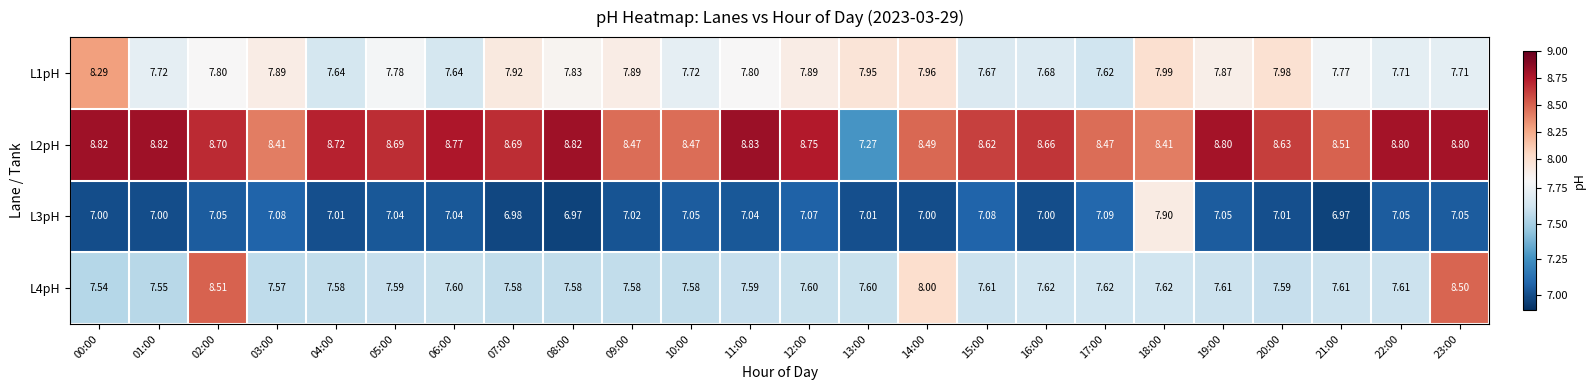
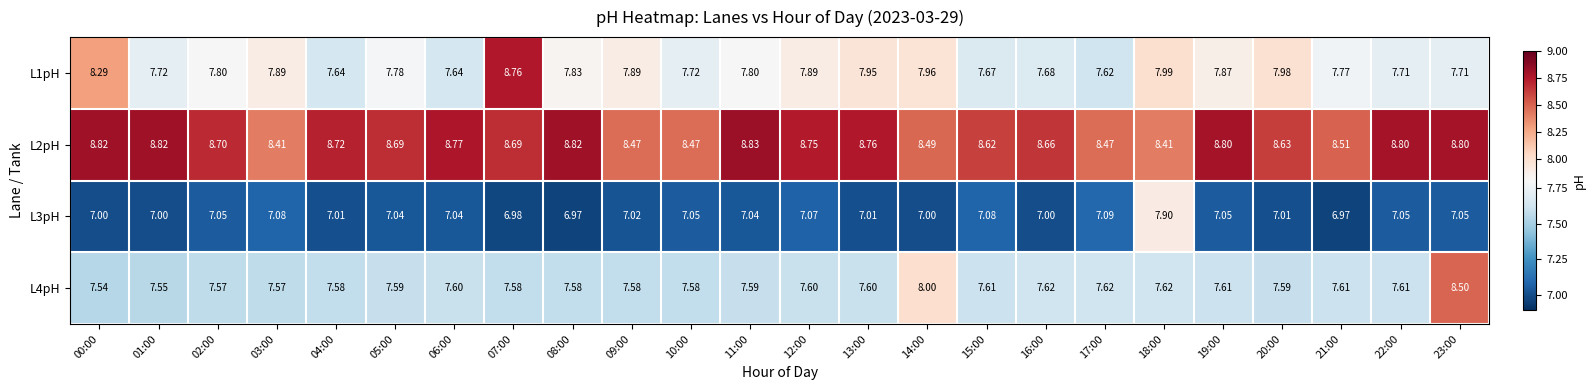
  {
    "L1pH": {
      "00:00": 8.29,
      "01:00": 7.72,
      "02:00": 7.80,
      "03:00": 7.89,
      "04:00": 7.64,
      "05:00": 7.78,
      "06:00": 7.64,
-     "07:00": 7.92,
+     "07:00": 8.76,
      "08:00": 7.83,
      "09:00": 7.89,
      "10:00": 7.72,
      "11:00": 7.80,
      "12:00": 7.89,
      "13:00": 7.95,
      "14:00": 7.96,
      "15:00": 7.67,
      "16:00": 7.68,
      "17:00": 7.62,
      "18:00": 7.99,
      "19:00": 7.87,
      "20:00": 7.98,
      "21:00": 7.77,
      "22:00": 7.71,
      "23:00": 7.71
    },
    "L2pH": {
      "00:00": 8.82,
      "01:00": 8.82,
      "02:00": 8.70,
      "03:00": 8.41,
      "04:00": 8.72,
      "05:00": 8.69,
      "06:00": 8.77,
      "07:00": 8.69,
      "08:00": 8.82,
      "09:00": 8.47,
      "10:00": 8.47,
      "11:00": 8.83,
      "12:00": 8.75,
-     "13:00": 7.27,
+     "13:00": 8.76,
      "14:00": 8.49,
      "15:00": 8.62,
      "16:00": 8.66,
      "17:00": 8.47,
      "18:00": 8.41,
      "19:00": 8.80,
      "20:00": 8.63,
      "21:00": 8.51,
      "22:00": 8.80,
      "23:00": 8.80
    },
    "L3pH": {
      "00:00": 7.00,
      "01:00": 7.00,
      "02:00": 7.05,
      "03:00": 7.08,
      "04:00": 7.01,
      "05:00": 7.04,
      "06:00": 7.04,
      "07:00": 6.98,
      "08:00": 6.97,
      "09:00": 7.02,
      "10:00": 7.05,
      "11:00": 7.04,
      "12:00": 7.07,
      "13:00": 7.01,
      "14:00": 7.00,
      "15:00": 7.08,
      "16:00": 7.00,
      "17:00": 7.09,
      "18:00": 7.90,
      "19:00": 7.05,
      "20:00": 7.01,
      "21:00": 6.97,
      "22:00": 7.05,
      "23:00": 7.05
    },
    "L4pH": {
      "00:00": 7.54,
      "01:00": 7.55,
-     "02:00": 8.51,
+     "02:00": 7.57,
      "03:00": 7.57,
      "04:00": 7.58,
      "05:00": 7.59,
      "06:00": 7.60,
      "07:00": 7.58,
      "08:00": 7.58,
      "09:00": 7.58,
      "10:00": 7.58,
      "11:00": 7.59,
      "12:00": 7.60,
      "13:00": 7.60,
      "14:00": 8.00,
      "15:00": 7.61,
      "16:00": 7.62,
      "17:00": 7.62,
      "18:00": 7.62,
      "19:00": 7.61,
      "20:00": 7.59,
      "21:00": 7.61,
      "22:00": 7.61,
      "23:00": 8.50
    }
  }
